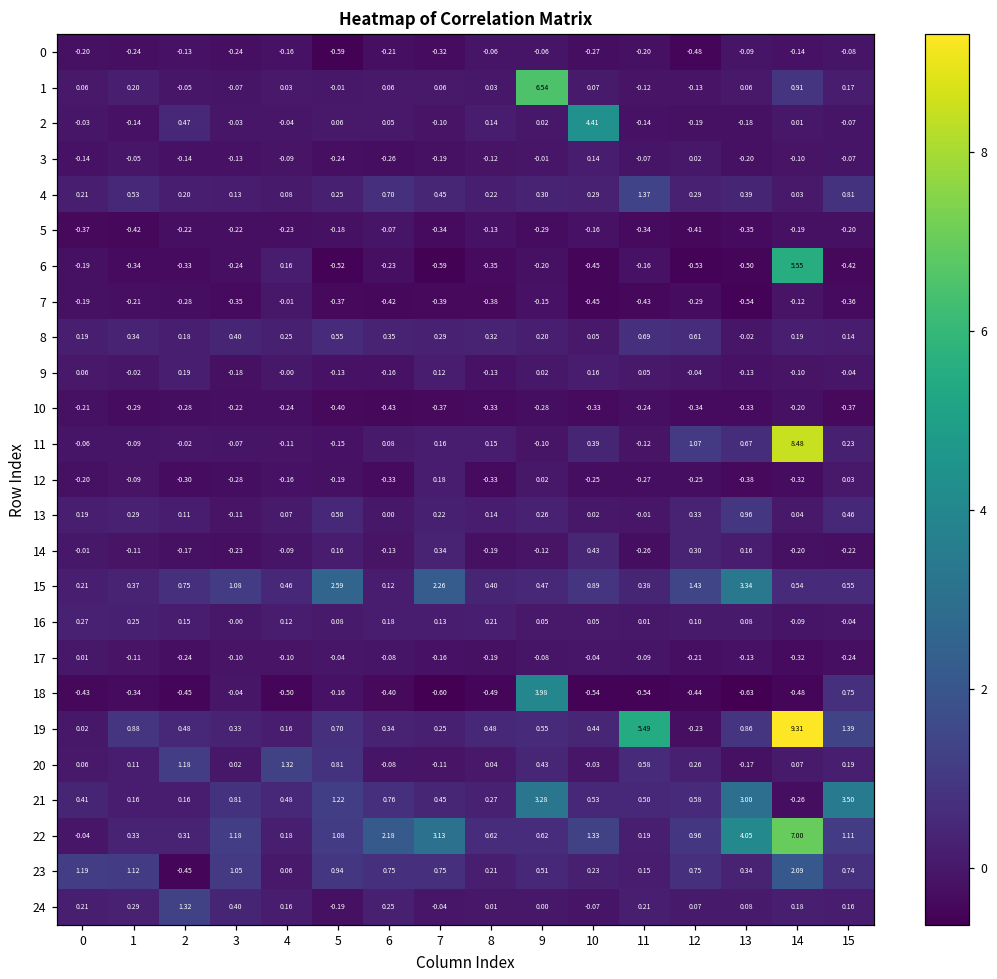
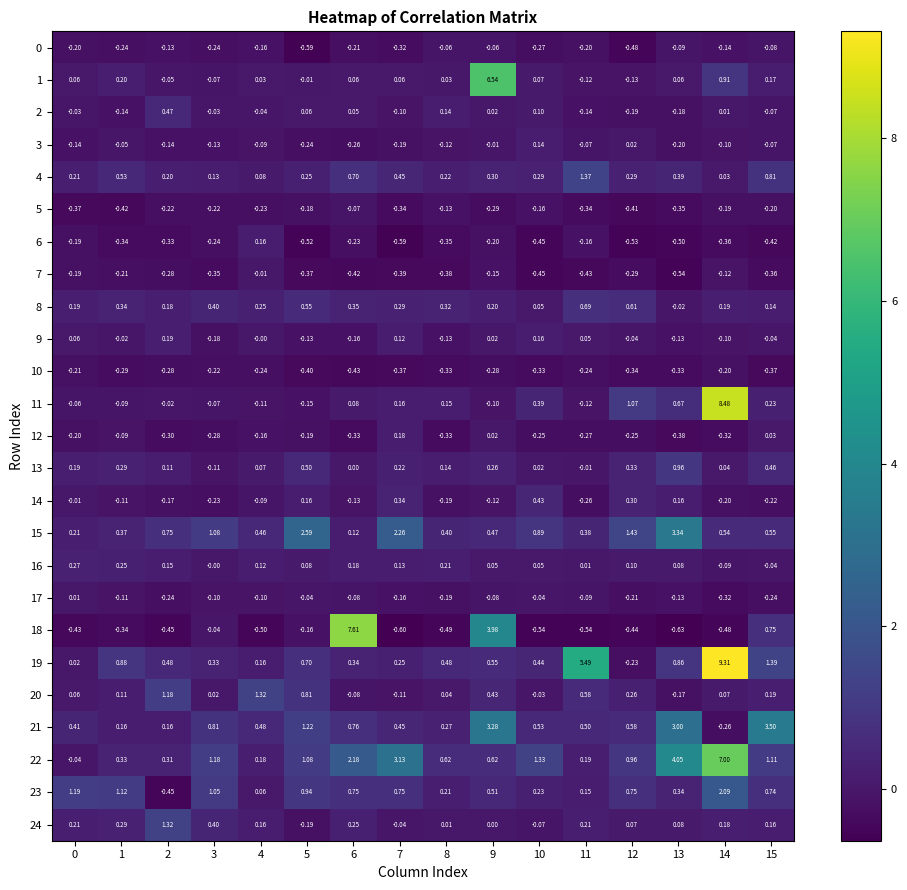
  {
    "2": {
      "0": -0.03,
      "1": -0.14,
      "2": 0.47,
      "3": -0.03,
      "4": -0.04,
      "5": 0.06,
      "6": 0.05,
      "7": -0.10,
      "8": 0.14,
      "9": 0.02,
-     "10": 4.41,
+     "10": 0.10,
      "11": -0.14,
      "12": -0.19,
      "13": -0.18,
      "14": 0.01,
      "15": -0.07
    },
    "6": {
      "0": -0.19,
      "1": -0.34,
      "2": -0.33,
      "3": -0.24,
      "4": 0.16,
      "5": -0.52,
      "6": -0.23,
      "7": -0.59,
      "8": -0.35,
      "9": -0.20,
      "10": -0.45,
      "11": -0.16,
      "12": -0.53,
      "13": -0.50,
-     "14": 5.55,
+     "14": -0.36,
      "15": -0.42
    },
    "18": {
      "0": -0.43,
      "1": -0.34,
      "2": -0.45,
      "3": -0.04,
      "4": -0.50,
      "5": -0.16,
-     "6": -0.40,
+     "6": 7.61,
      "7": -0.60,
      "8": -0.49,
      "9": 3.98,
      "10": -0.54,
      "11": -0.54,
      "12": -0.44,
      "13": -0.63,
      "14": -0.48,
      "15": 0.75
    }
  }
